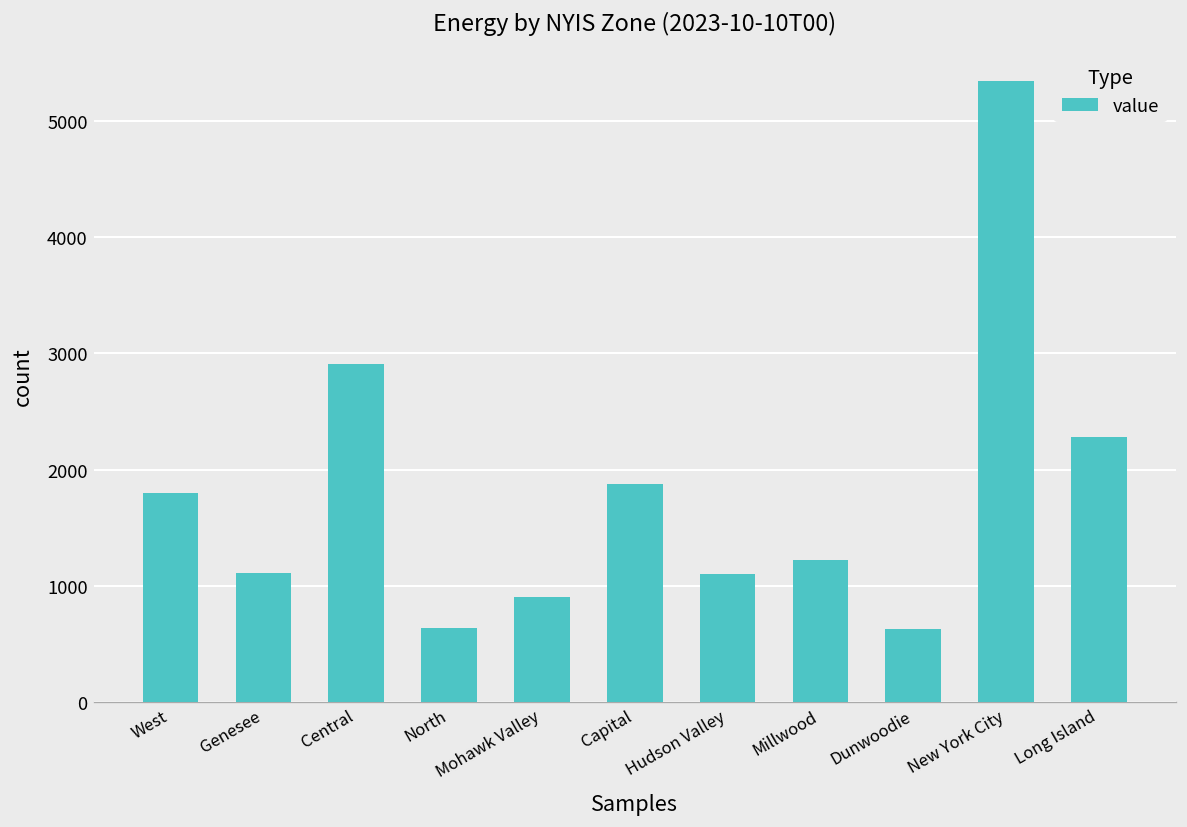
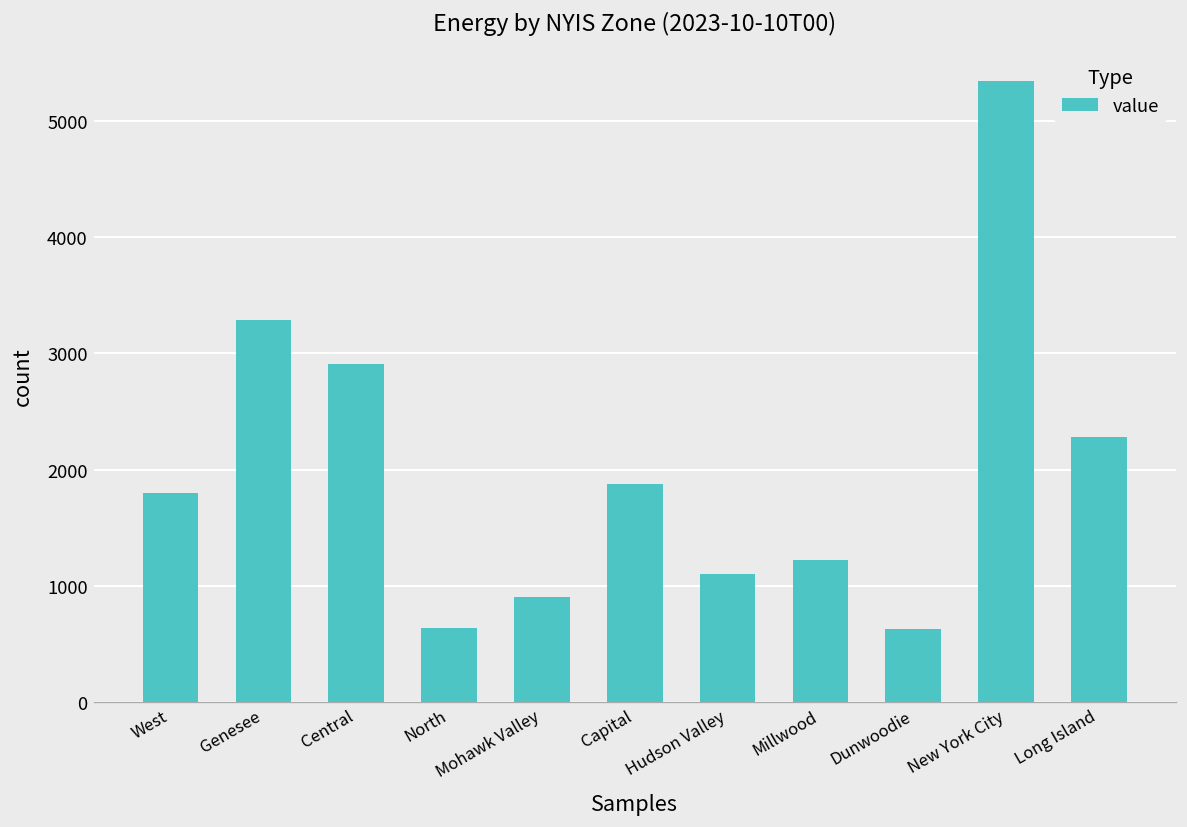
  {
    "West": 1800,
-   "Genesee": 1100,
+   "Genesee": 3300,
    "Central": 2900,
    "North": 600,
    "Mohawk Valley": 900,
    "Capital": 1900,
    "Hudson Valley": 1100,
    "Millwood": 1200,
    "Dunwoodie": 600,
    "New York City": 5300,
    "Long Island": 2300
  }
